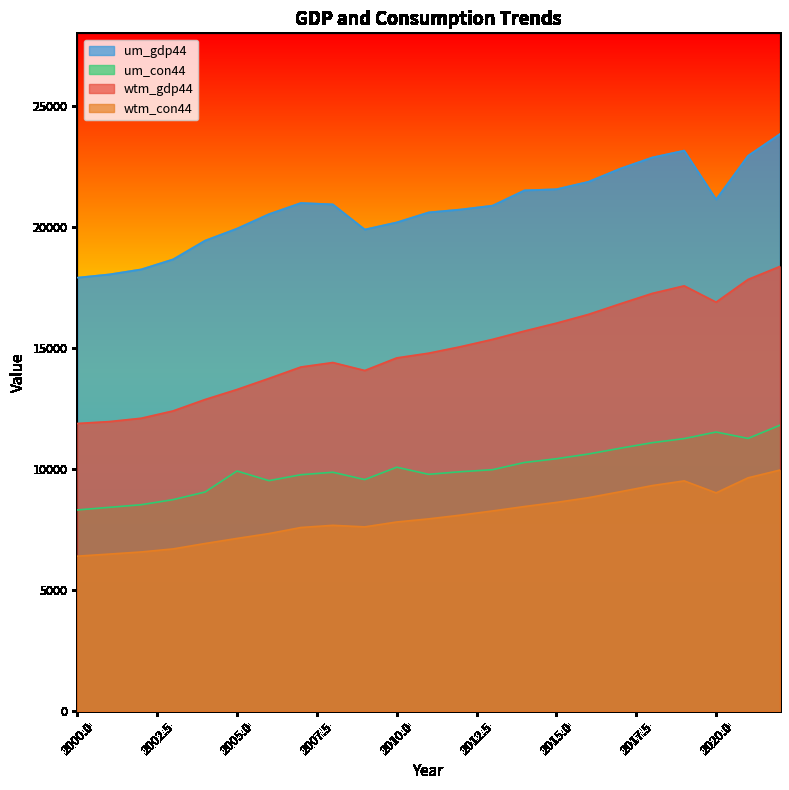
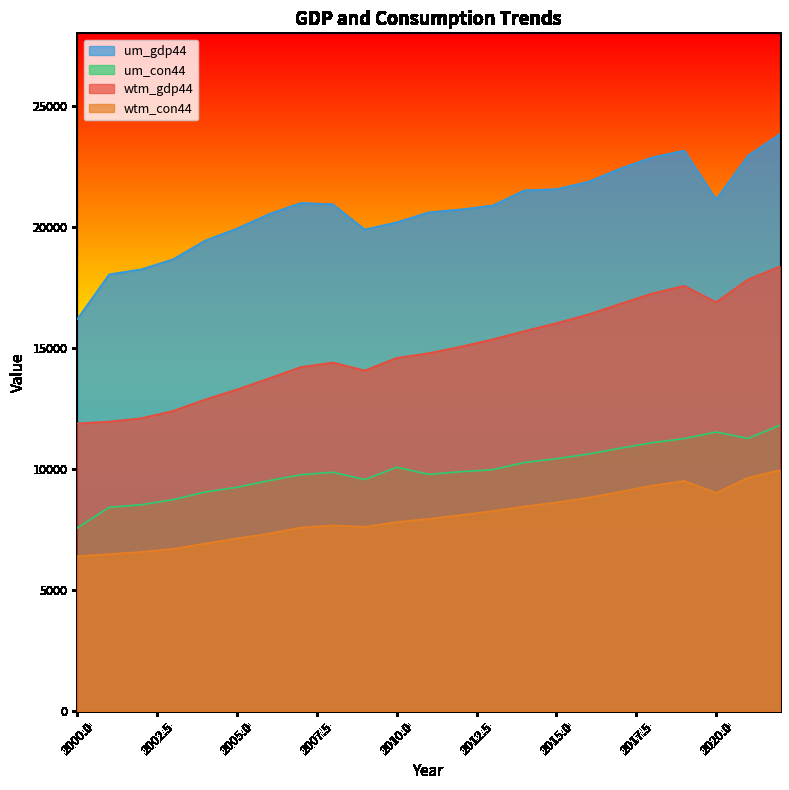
  {
    "um_gdp44": {
-     "2000.0": 17900,
+     "2000.0": 16200,
      "2005.0": 19900,
      "2010.0": 20200,
      "2015.0": 21600,
      "2020.0": 21100
    },
    "um_con44": {
-     "2000.0": 8300,
-     "2005.0": 9900,
+     "2000.0": 7600,
+     "2005.0": 9300,
      "2010.0": 10100,
      "2015.0": 10400,
      "2020.0": 11500
    }
  }
